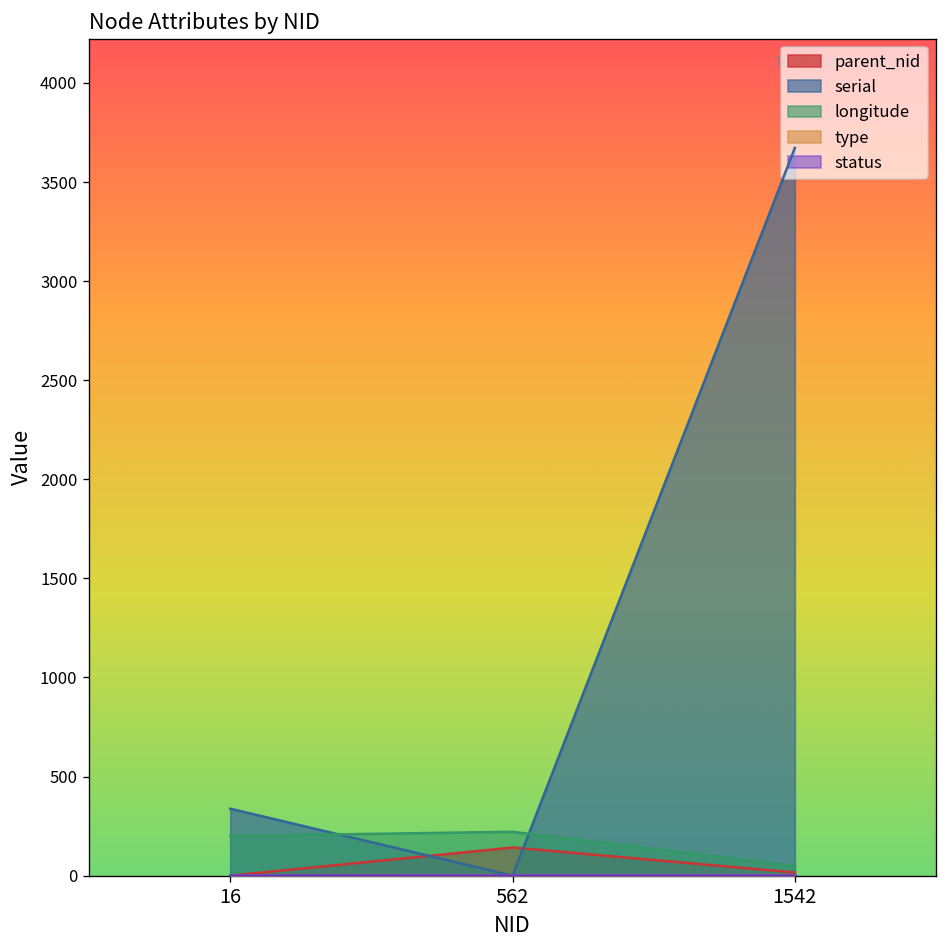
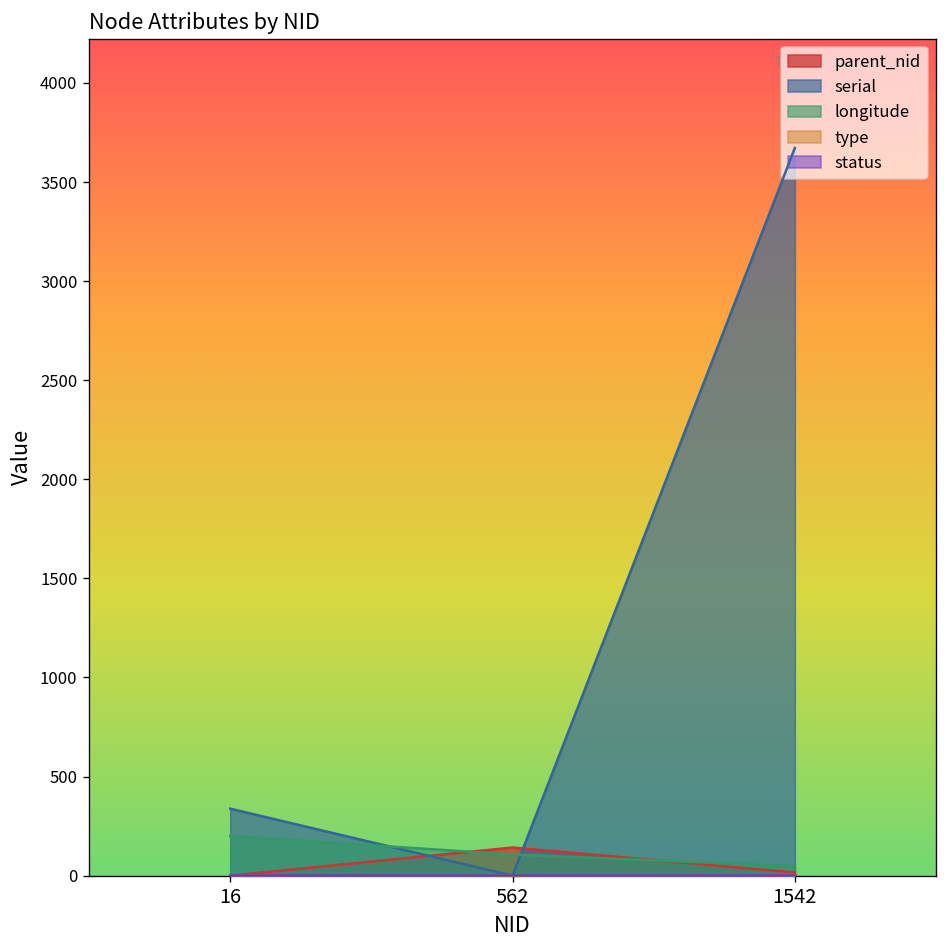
  {
    "parent_nid": {
      "562": 140
    },
    "serial": {
      "16": 340
    },
    "longitude": {
      "16": 200,
-     "562": 220,
+     "562": 110,
      "1542": 50
    }
  }
